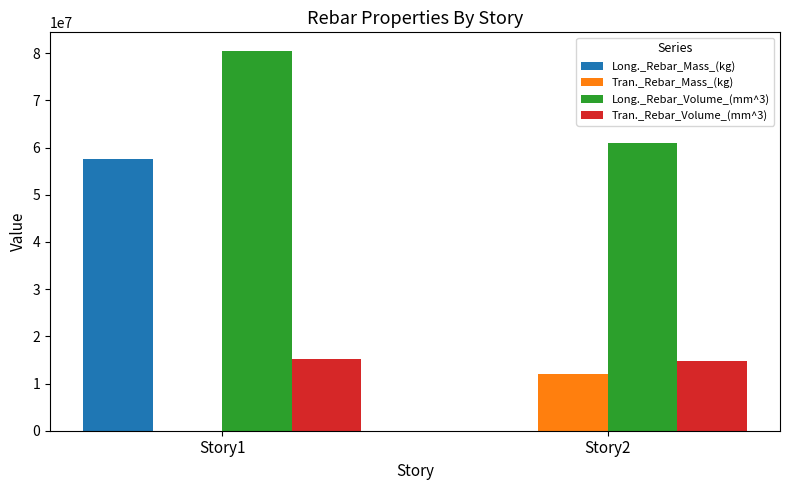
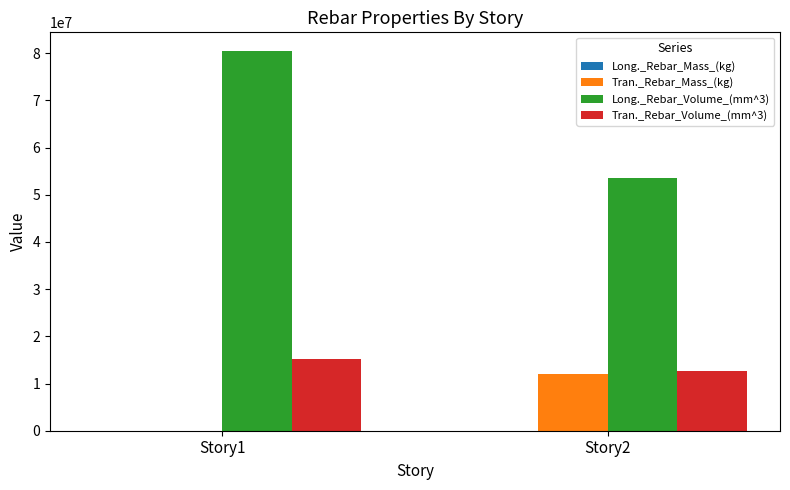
  {
    "Long._Rebar_Mass_(kg)": {
-     "Story1": 57000000
+     "Story1": 0
    },
    "Tran._Rebar_Mass_(kg)": {
      "Story2": 12000000
    },
    "Long._Rebar_Volume_(mm^3)": {
      "Story1": 80000000,
-     "Story2": 61000000
+     "Story2": 54000000
    },
    "Tran._Rebar_Volume_(mm^3)": {
      "Story1": 15000000,
-     "Story2": 15000000
+     "Story2": 13000000
    }
  }
